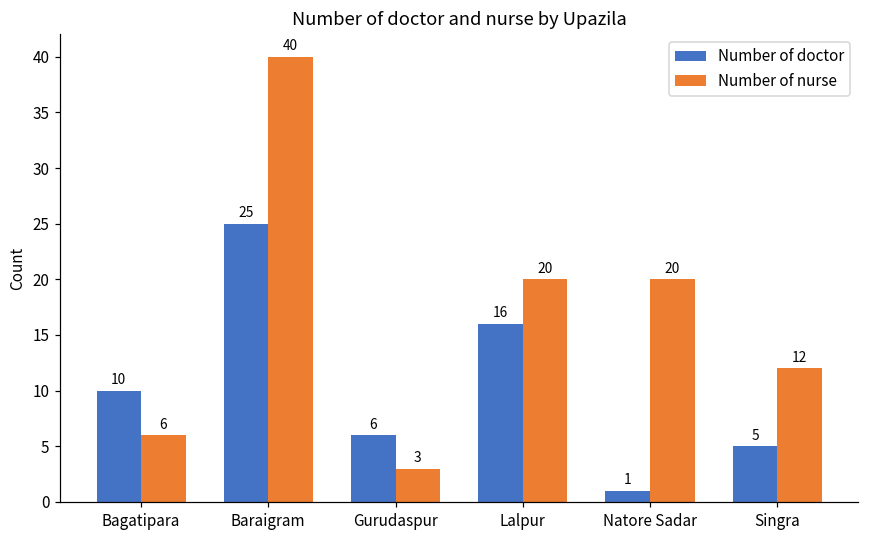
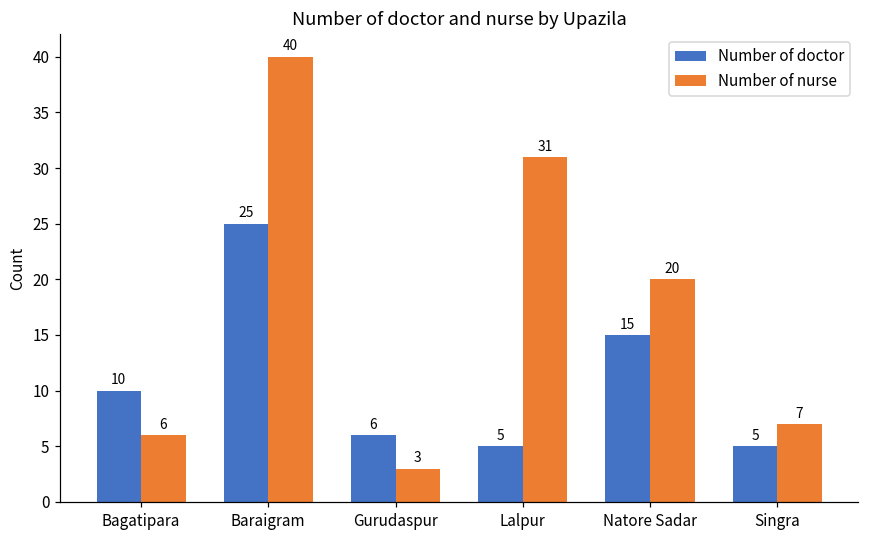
  {
    "Number of doctor": {
      "Bagatipara": 10,
      "Baraigram": 25,
      "Gurudaspur": 6,
-     "Lalpur": 16,
-     "Natore Sadar": 1,
+     "Lalpur": 5,
+     "Natore Sadar": 15,
      "Singra": 5
    },
    "Number of nurse": {
      "Bagatipara": 6,
      "Baraigram": 40,
      "Gurudaspur": 3,
-     "Lalpur": 20,
+     "Lalpur": 31,
      "Natore Sadar": 20,
-     "Singra": 12
+     "Singra": 7
    }
  }
